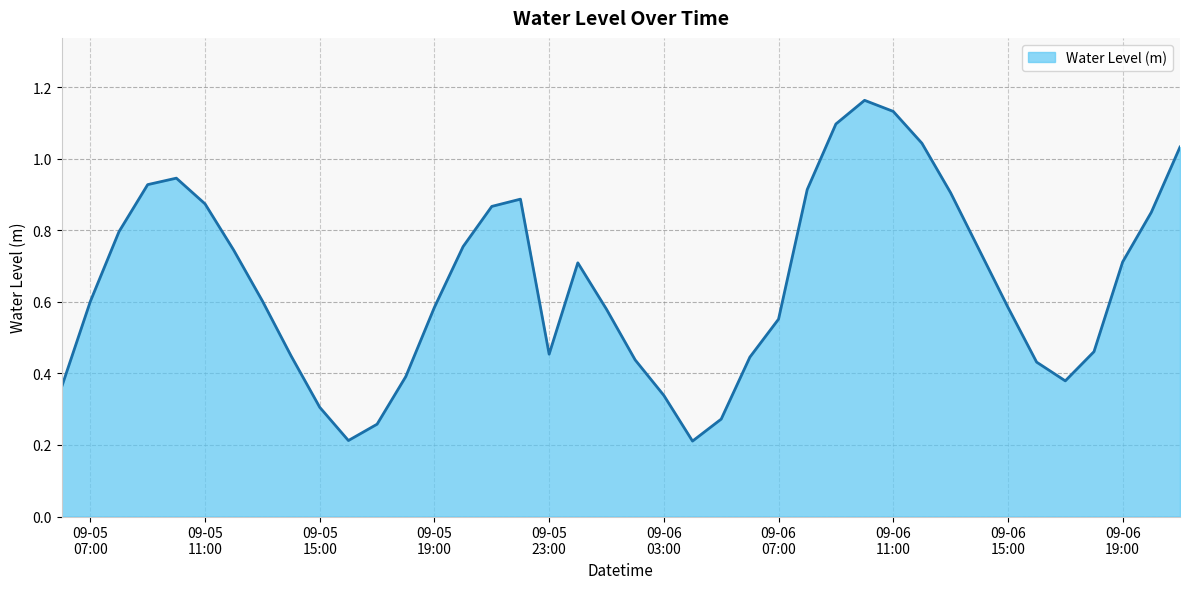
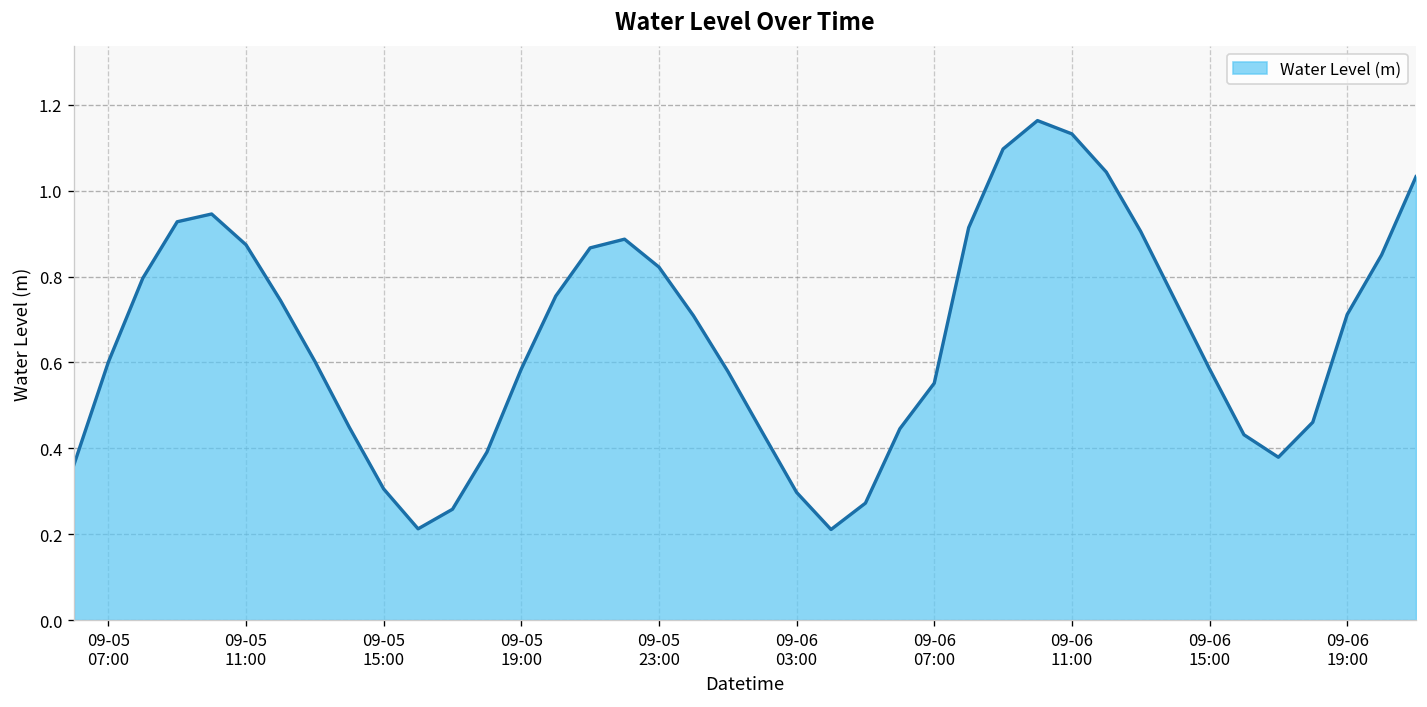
  {
    "09-05 07:00": 0.60,
    "09-05 11:00": 0.87,
    "09-05 15:00": 0.31,
    "09-05 19:00": 0.58,
-   "09-05 23:00": 0.45,
-   "09-06 03:00": 0.34,
+   "09-05 23:00": 0.82,
+   "09-06 03:00": 0.30,
    "09-06 07:00": 0.55,
    "09-06 11:00": 1.13,
    "09-06 15:00": 0.58,
    "09-06 19:00": 0.71
  }
